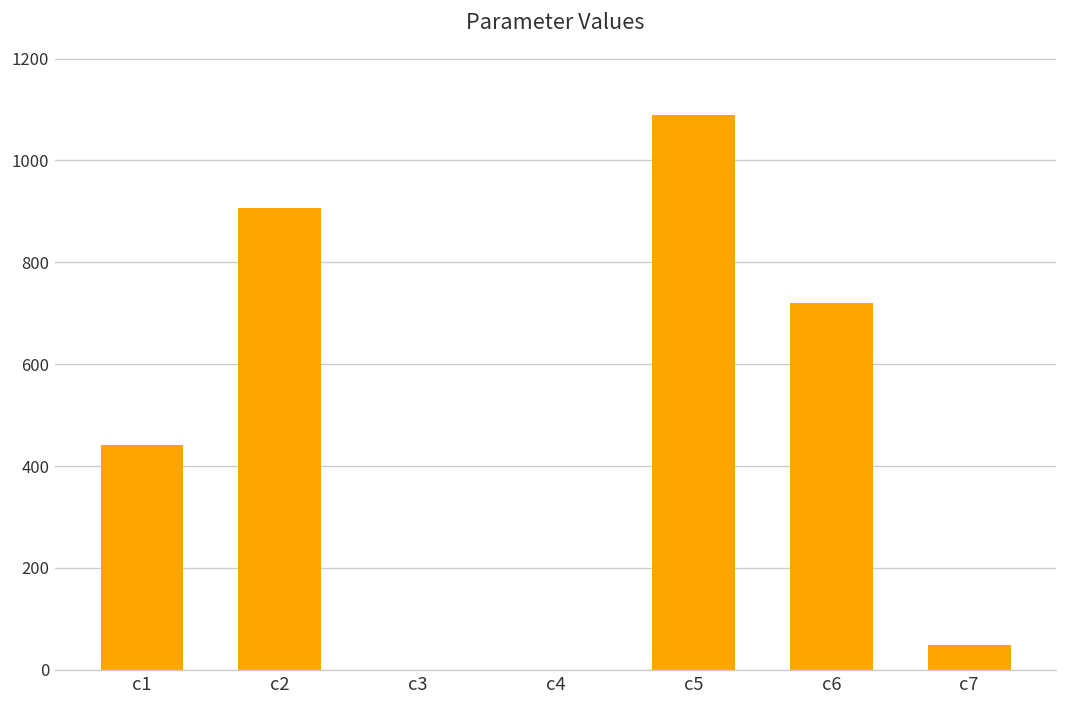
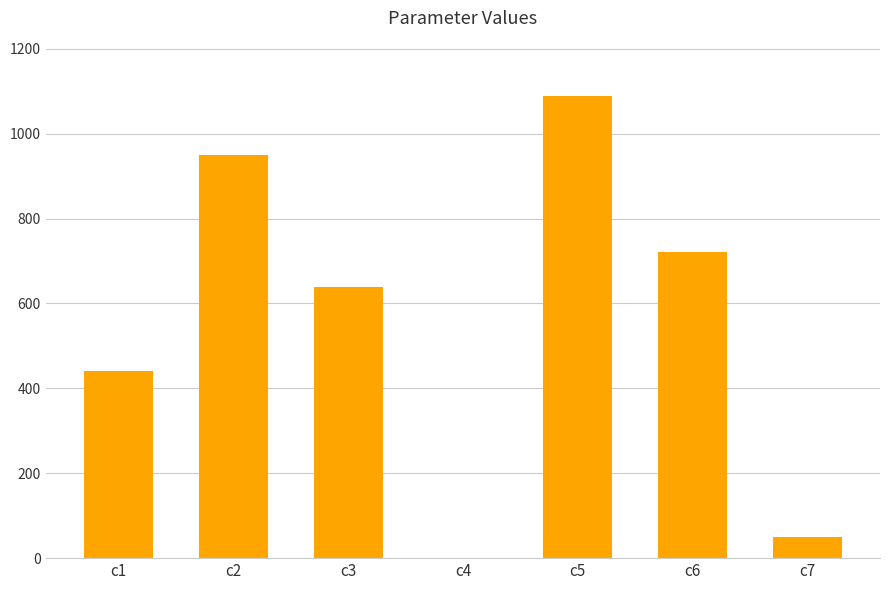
  {
    "c1": 440,
-   "c2": 910,
-   "c3": 0,
+   "c2": 950,
+   "c3": 640,
    "c5": 1090,
    "c6": 720,
    "c7": 50
  }
